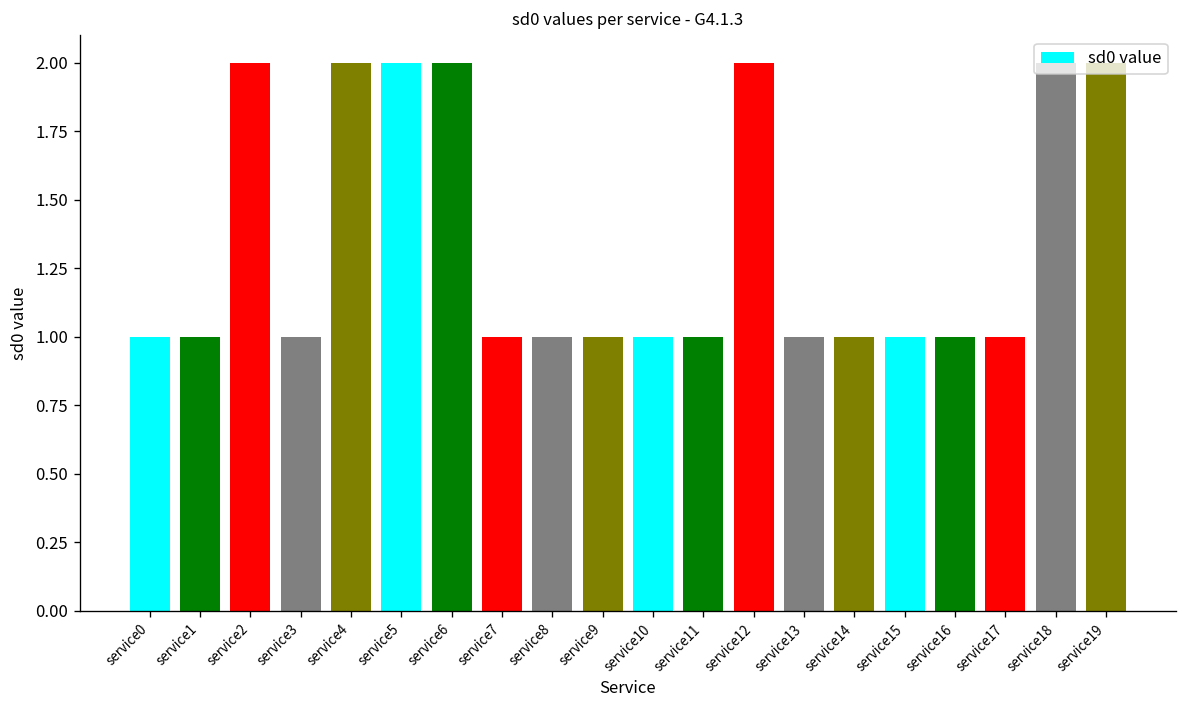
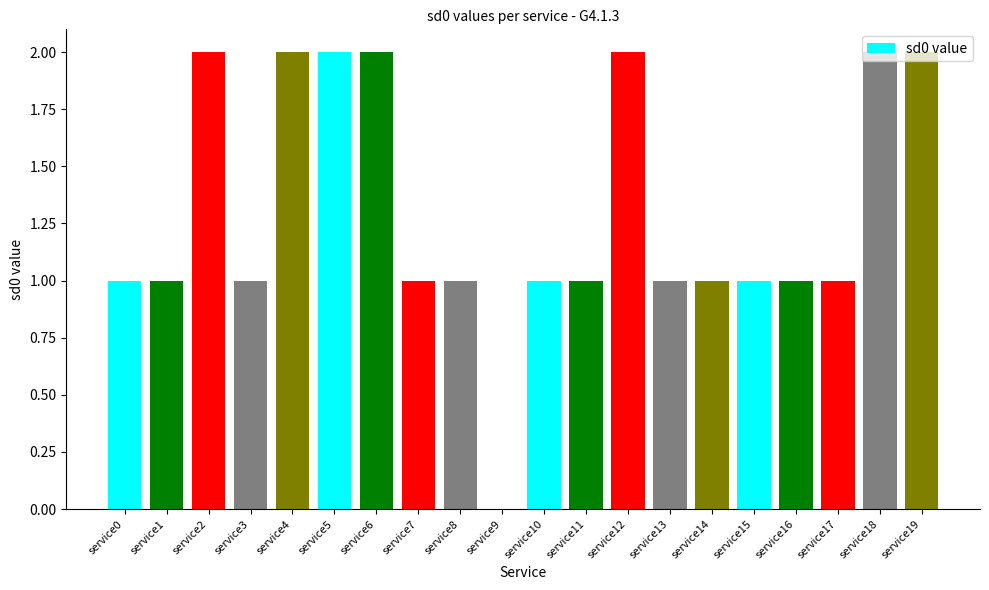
  {
    "service0": 1,
    "service1": 1,
    "service2": 2,
    "service3": 1,
    "service4": 2,
    "service5": 2,
    "service6": 2,
    "service7": 1,
    "service8": 1,
-   "service9": 1,
+   "service9": 0,
    "service10": 1,
    "service11": 1,
    "service12": 2,
    "service13": 1,
    "service14": 1,
    "service15": 1,
    "service16": 1,
    "service17": 1
  }
